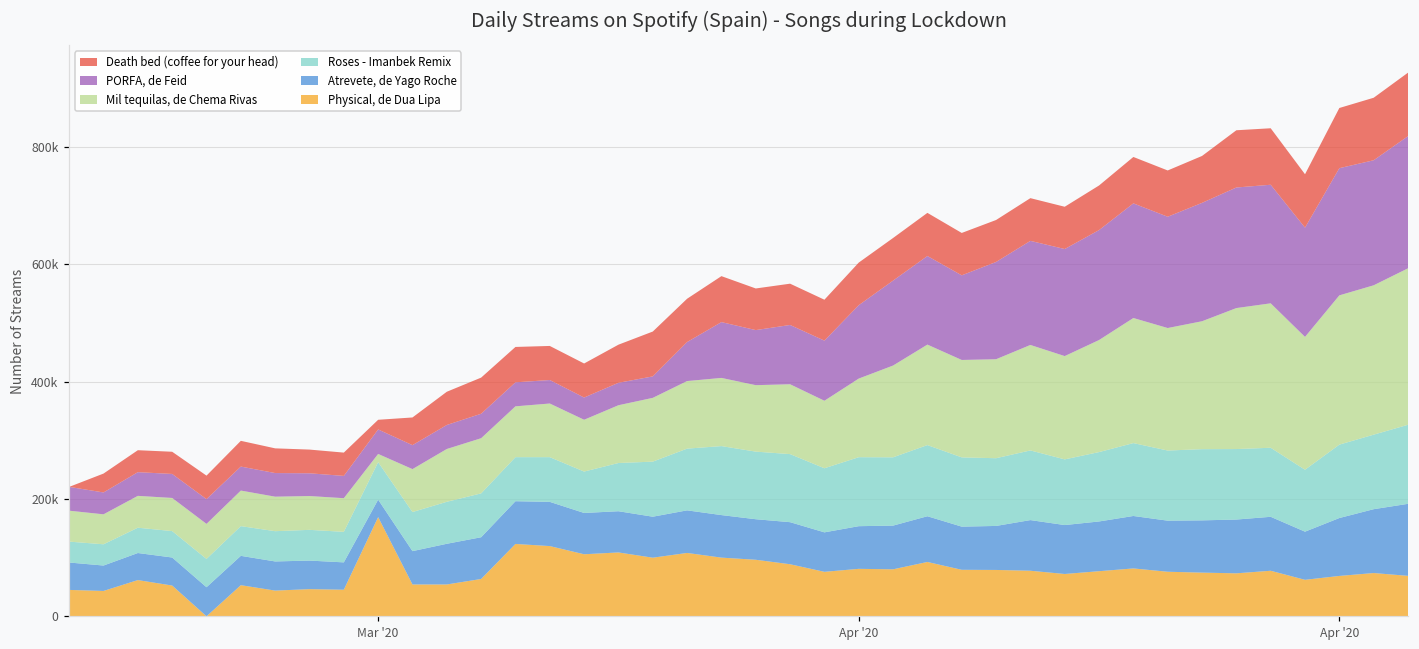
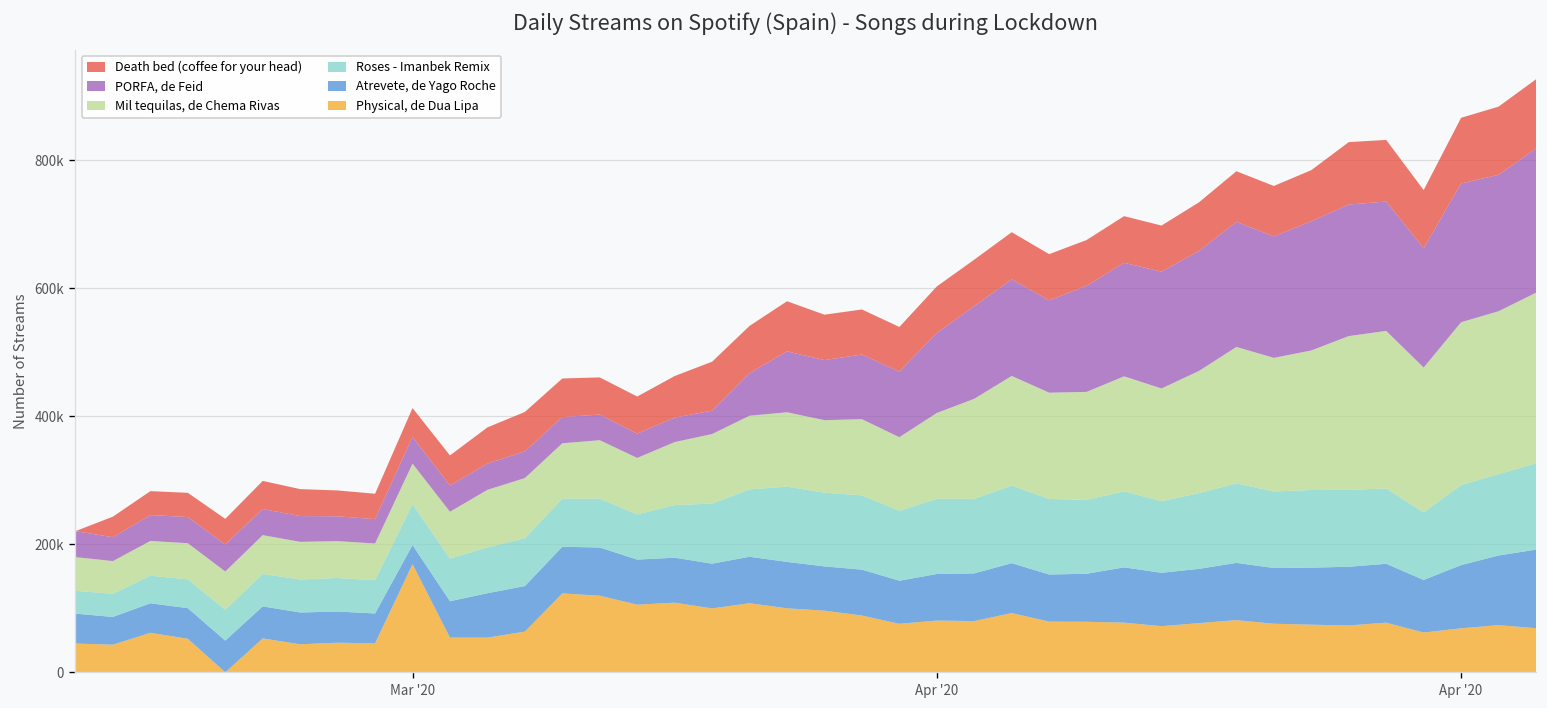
  {
    "Physical, de Dua Lipa": {
      "Mar '20": 170000
    },
    "Atrevete, de Yago Roche": {
      "Mar '20": 30000
    },
    "Roses - Imanbek Remix": {
      "Mar '20": 60000
    },
    "Mil tequilas, de Chema Rivas": {
-     "Mar '20": 10000
+     "Mar '20": 60000
    },
    "PORFA, de Feid": {
      "Mar '20": 40000
    },
    "Death bed (coffee for your head)": {
-     "Mar '20": 20000
+     "Mar '20": 50000
    }
  }
